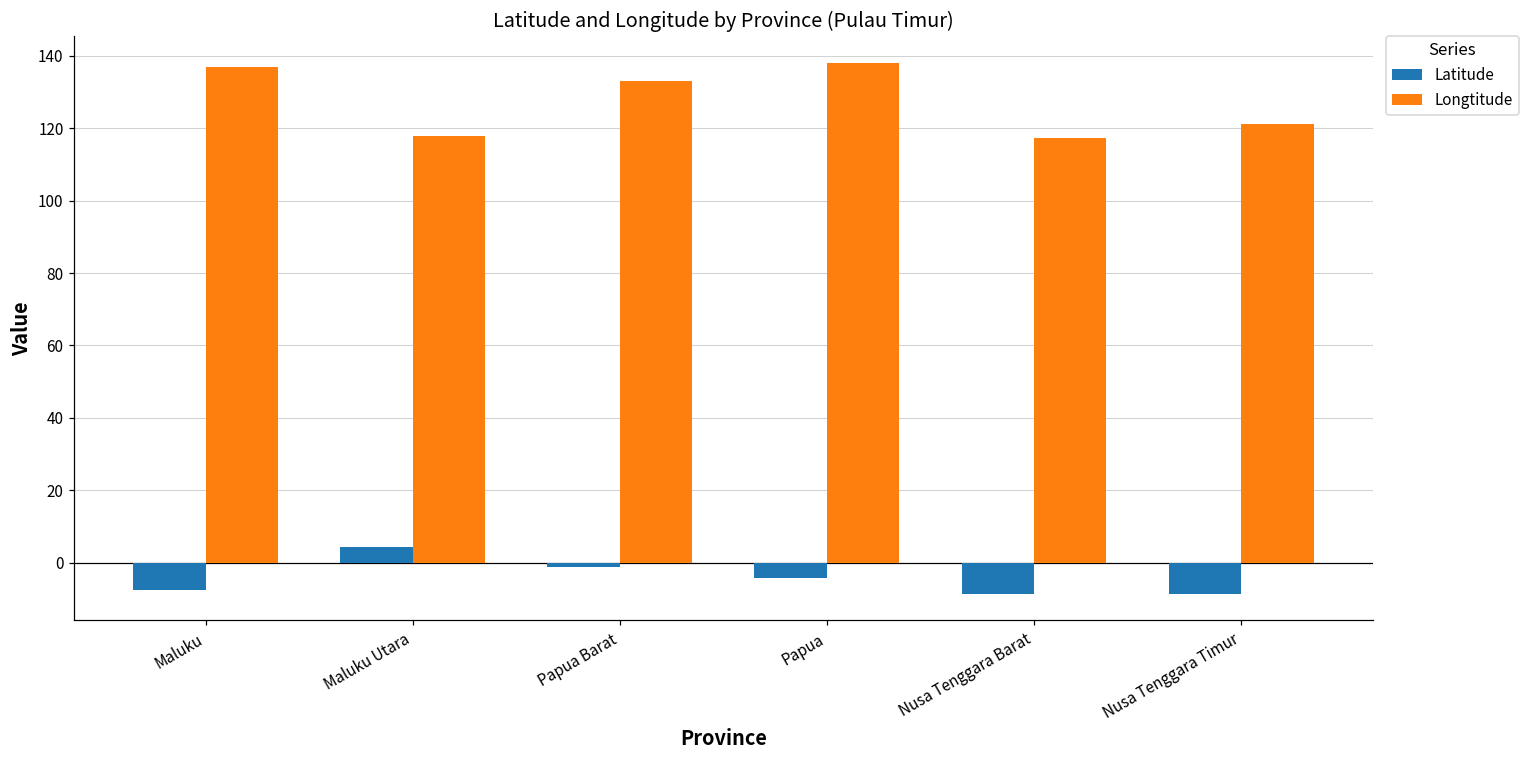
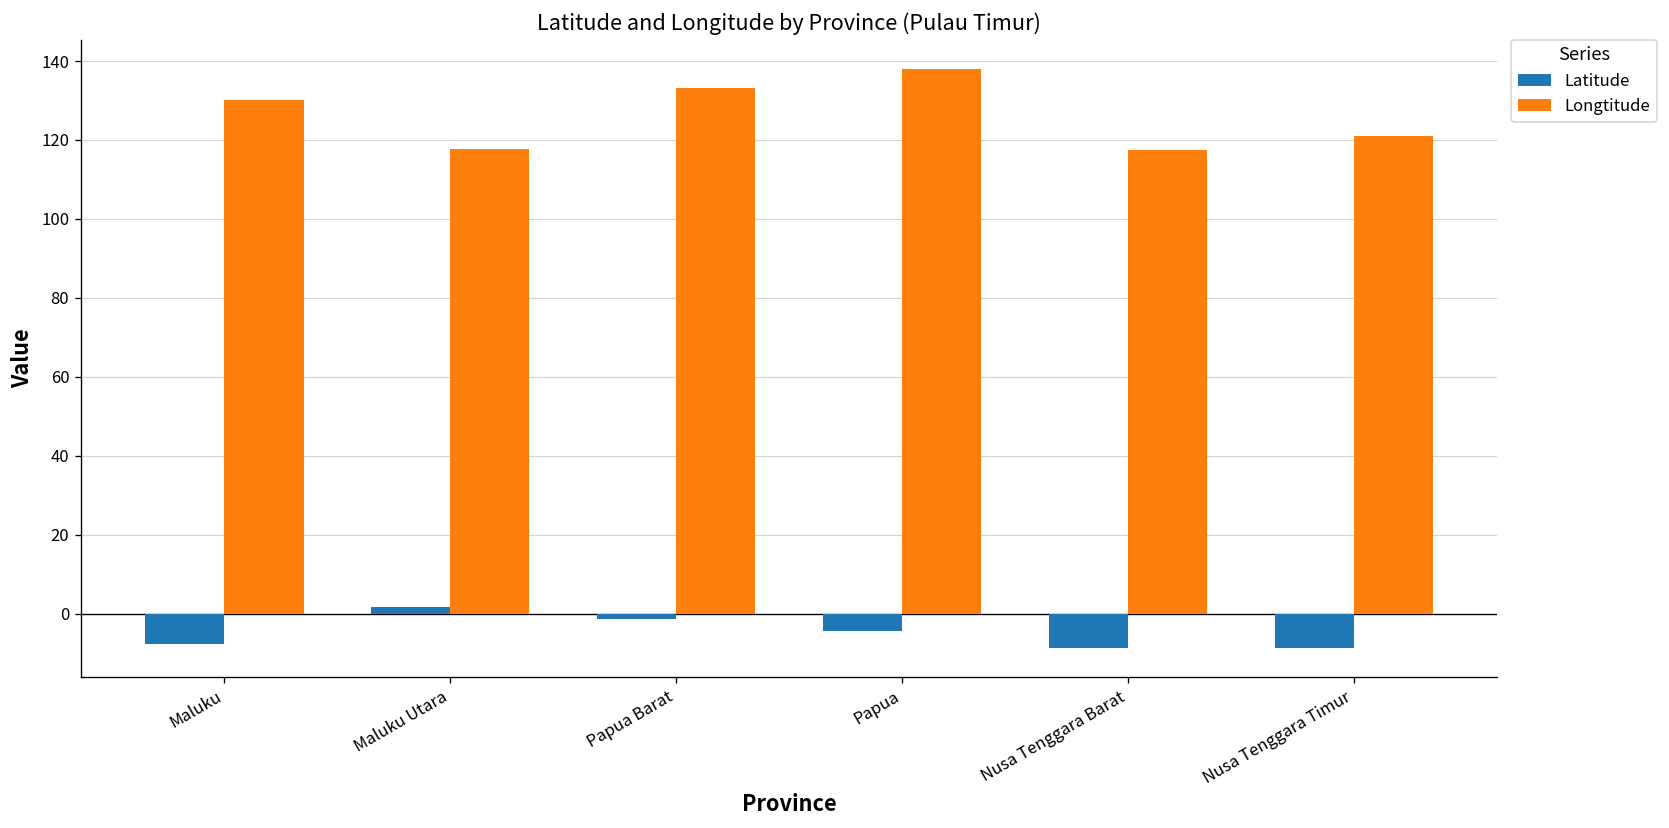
  {
    "Latitude": {
      "Maluku": -8,
-     "Maluku Utara": 4,
+     "Maluku Utara": 2,
      "Papua Barat": -1,
      "Papua": -4,
      "Nusa Tenggara Barat": -9,
      "Nusa Tenggara Timur": -9
    },
    "Longtitude": {
-     "Maluku": 137,
+     "Maluku": 130,
      "Maluku Utara": 118,
      "Papua Barat": 133,
      "Papua": 138,
      "Nusa Tenggara Barat": 117,
      "Nusa Tenggara Timur": 121
    }
  }
